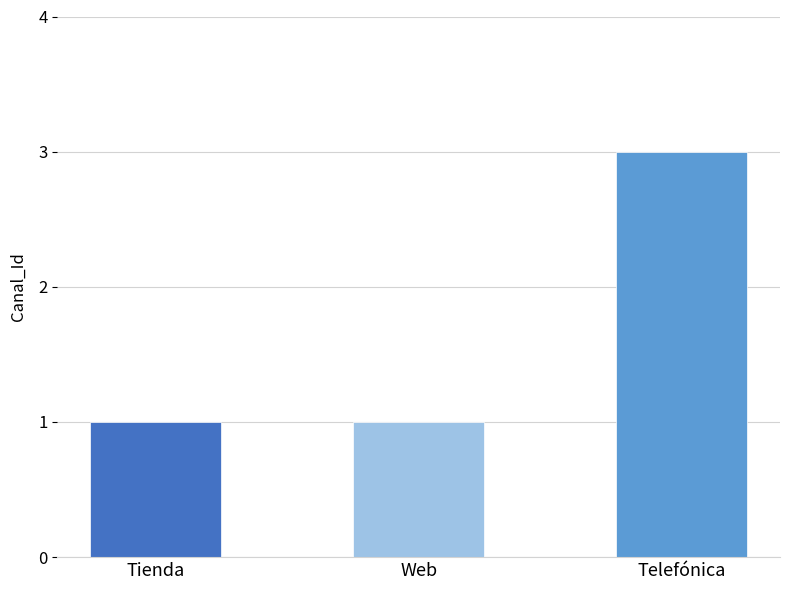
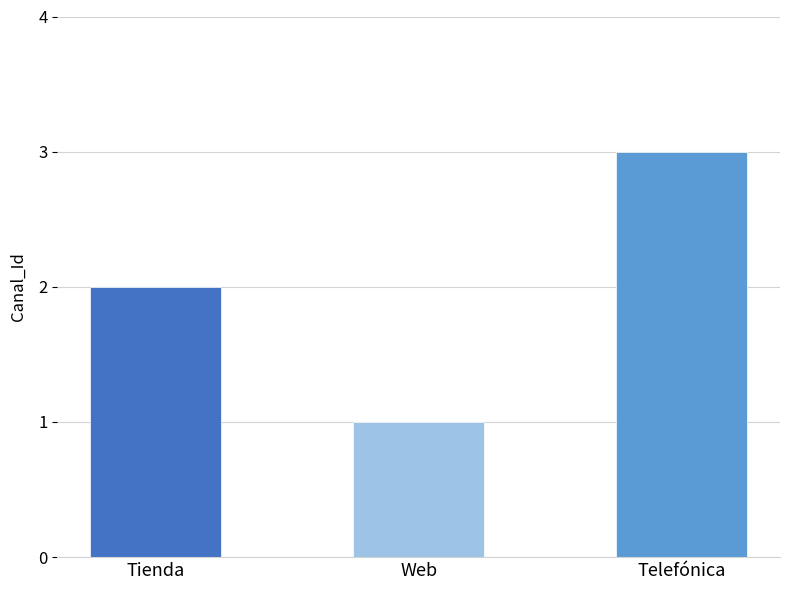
  {
-   "Tienda": 1,
+   "Tienda": 2,
    "Web": 1,
    "Telefónica": 3
  }
